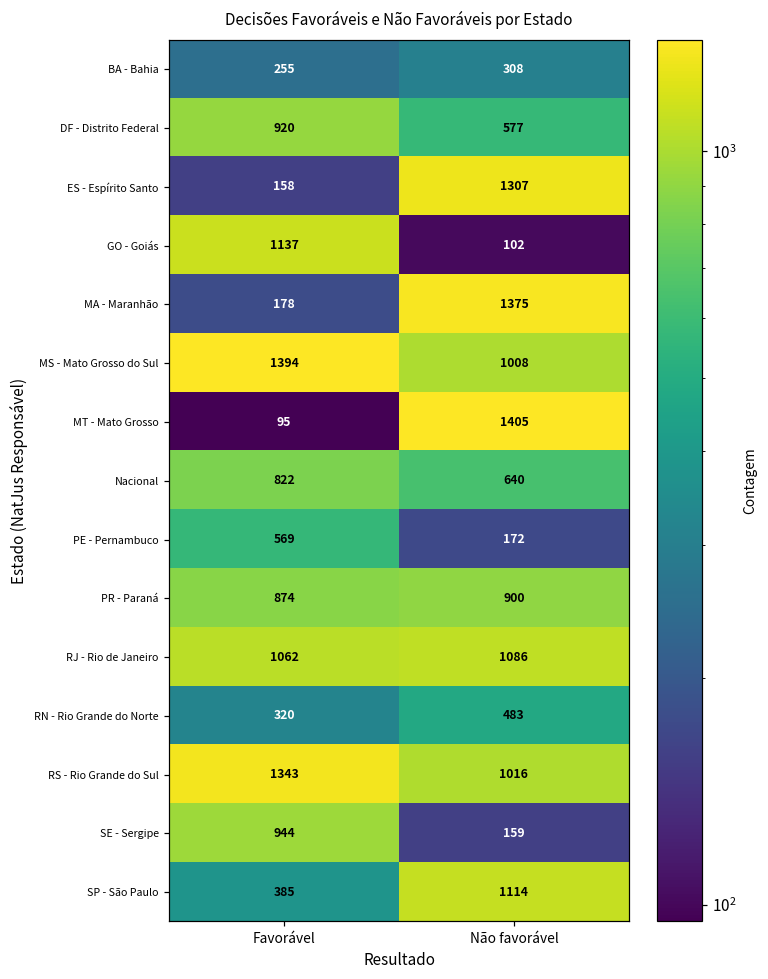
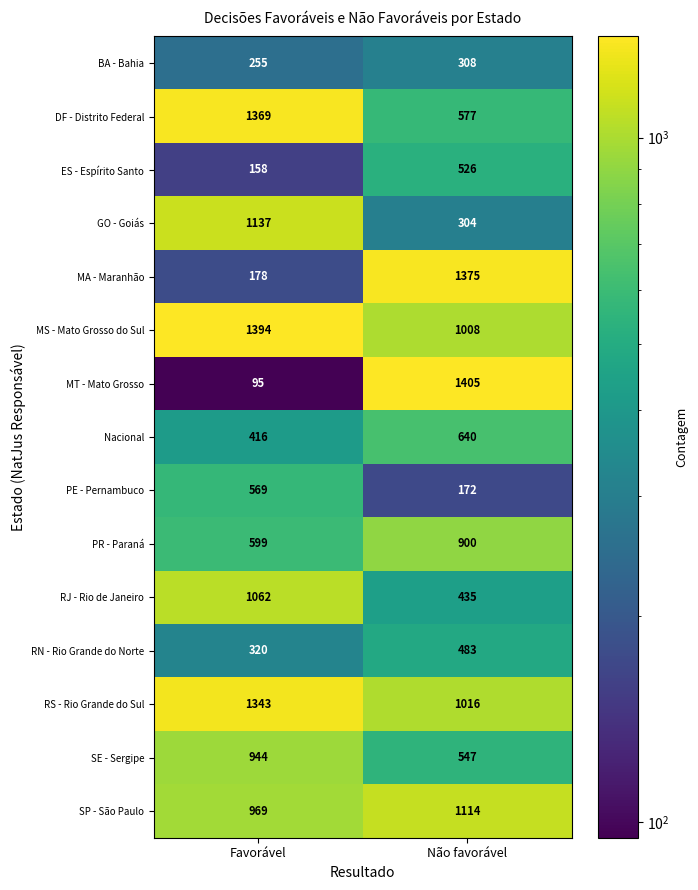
  {
    "BA - Bahia": {
      "Favorável": 255,
      "Não favorável": 308
    },
    "DF - Distrito Federal": {
-     "Favorável": 920,
+     "Favorável": 1369,
      "Não favorável": 577
    },
    "ES - Espírito Santo": {
      "Favorável": 158,
-     "Não favorável": 1307
+     "Não favorável": 526
    },
    "GO - Goiás": {
      "Favorável": 1137,
-     "Não favorável": 102
+     "Não favorável": 304
    },
    "MA - Maranhão": {
      "Favorável": 178,
      "Não favorável": 1375
    },
    "MS - Mato Grosso do Sul": {
      "Favorável": 1394,
      "Não favorável": 1008
    },
    "MT - Mato Grosso": {
      "Favorável": 95,
      "Não favorável": 1405
    },
    "Nacional": {
-     "Favorável": 822,
+     "Favorável": 416,
      "Não favorável": 640
    },
    "PE - Pernambuco": {
      "Favorável": 569,
      "Não favorável": 172
    },
    "PR - Paraná": {
-     "Favorável": 874,
+     "Favorável": 599,
      "Não favorável": 900
    },
    "RJ - Rio de Janeiro": {
      "Favorável": 1062,
-     "Não favorável": 1086
+     "Não favorável": 435
    },
    "RN - Rio Grande do Norte": {
      "Favorável": 320,
      "Não favorável": 483
    },
    "RS - Rio Grande do Sul": {
      "Favorável": 1343,
      "Não favorável": 1016
    },
    "SE - Sergipe": {
      "Favorável": 944,
-     "Não favorável": 159
+     "Não favorável": 547
    },
    "SP - São Paulo": {
-     "Favorável": 385,
+     "Favorável": 969,
      "Não favorável": 1114
    }
  }
